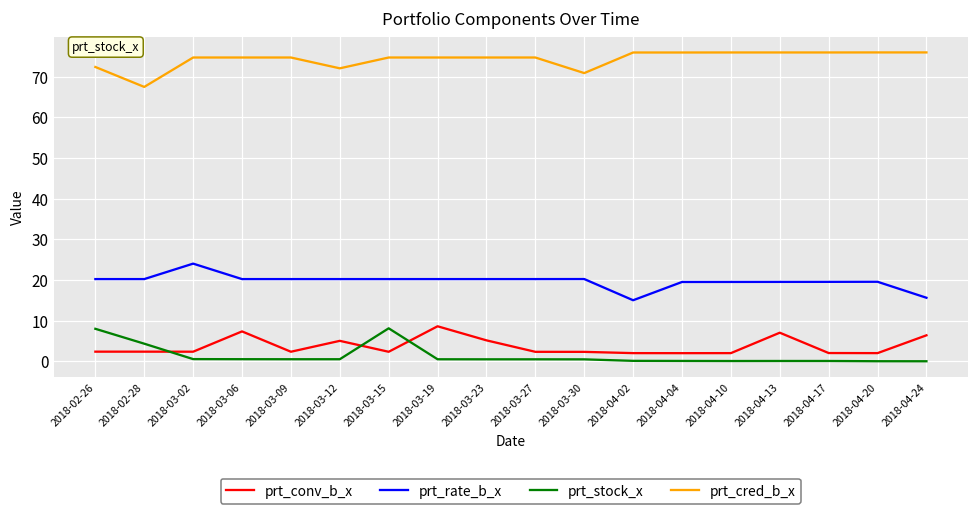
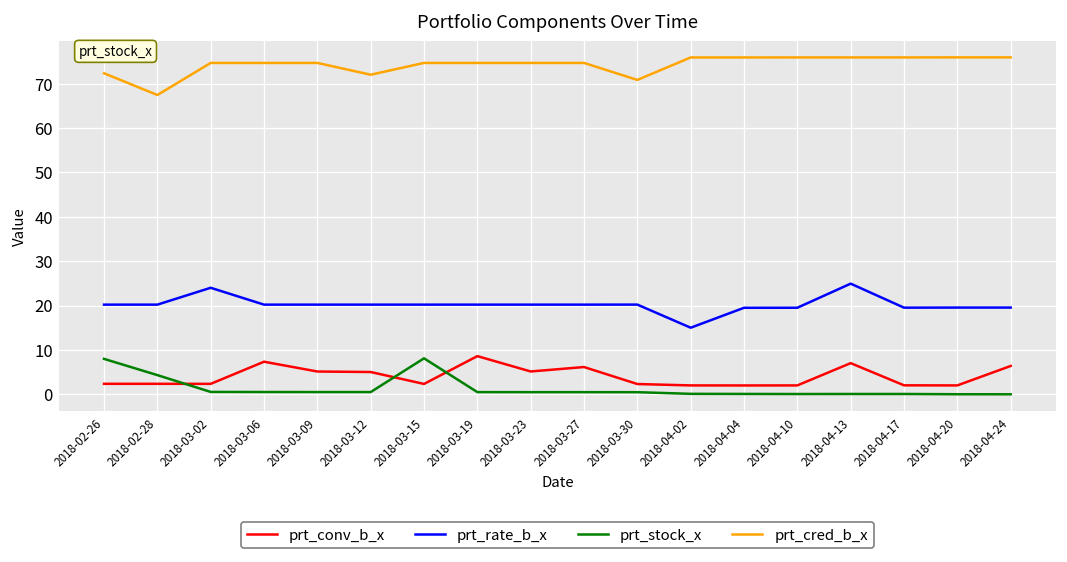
  {
    "prt_conv_b_x": {
      "2018-02-26": 2,
      "2018-02-28": 2,
      "2018-03-02": 2,
      "2018-03-06": 7,
-     "2018-03-09": 2,
+     "2018-03-09": 5,
      "2018-03-12": 5,
      "2018-03-15": 2,
      "2018-03-19": 9,
      "2018-03-23": 5,
-     "2018-03-27": 2,
+     "2018-03-27": 6,
      "2018-03-30": 2,
      "2018-04-02": 2,
      "2018-04-04": 2,
      "2018-04-10": 2,
      "2018-04-13": 7,
      "2018-04-17": 2,
      "2018-04-20": 2,
      "2018-04-24": 6
    },
    "prt_rate_b_x": {
      "2018-02-26": 20,
      "2018-02-28": 20,
      "2018-03-02": 24,
      "2018-03-06": 20,
      "2018-03-09": 20,
      "2018-03-12": 20,
      "2018-03-15": 20,
      "2018-03-19": 20,
      "2018-03-23": 20,
      "2018-03-27": 20,
      "2018-03-30": 20,
      "2018-04-02": 15,
      "2018-04-04": 19,
      "2018-04-10": 20,
-     "2018-04-13": 20,
+     "2018-04-13": 25,
      "2018-04-17": 20,
      "2018-04-20": 20,
-     "2018-04-24": 16
+     "2018-04-24": 20
    },
    "prt_stock_x": {
      "2018-02-26": 8,
      "2018-02-28": 4,
      "2018-03-02": 1,
      "2018-03-06": 1,
      "2018-03-09": 1,
      "2018-03-12": 1,
      "2018-03-15": 8,
      "2018-03-19": 0,
      "2018-03-23": 0,
      "2018-03-27": 0,
      "2018-03-30": 0,
      "2018-04-02": 0,
      "2018-04-04": 0,
      "2018-04-10": 0,
      "2018-04-13": 0,
      "2018-04-17": 0,
      "2018-04-20": 0,
      "2018-04-24": 0
    },
    "prt_cred_b_x": {
      "2018-02-26": 72,
      "2018-02-28": 67,
      "2018-03-02": 75,
      "2018-03-06": 75,
      "2018-03-09": 75,
      "2018-03-12": 72,
      "2018-03-15": 75,
      "2018-03-19": 75,
      "2018-03-23": 75,
      "2018-03-27": 75,
      "2018-03-30": 71,
      "2018-04-02": 76,
      "2018-04-04": 76,
      "2018-04-10": 76,
      "2018-04-13": 76,
      "2018-04-17": 76,
      "2018-04-20": 76,
      "2018-04-24": 76
    }
  }
